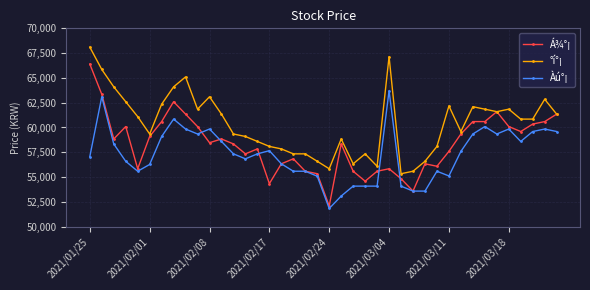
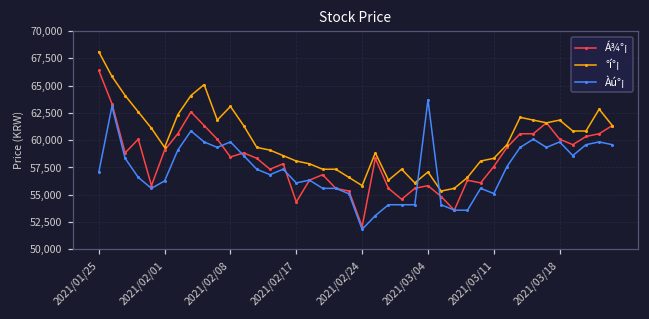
  {
    "Á¾°¡": {
      "2021/01/25": "66,000",
      "2021/02/08": "58,000",
      "2021/02/17": "54,000",
      "2021/03/04": "56,000",
      "2021/03/11": "58,000"
    },
    "°í°¡": {
      "2021/01/25": "68,000",
      "2021/02/08": "63,000",
      "2021/02/17": "58,000",
      "2021/02/24": "56,000",
-     "2021/03/04": "67,000",
-     "2021/03/11": "62,000",
+     "2021/03/04": "57,000",
+     "2021/03/11": "58,000",
      "2021/03/18": "62,000"
    },
    "Àú°¡": {
      "2021/01/25": "57,000",
      "2021/02/01": "56,000",
      "2021/02/08": "60,000",
-     "2021/02/17": "58,000",
+     "2021/02/17": "56,000",
      "2021/03/04": "64,000",
      "2021/03/11": "55,000"
    }
  }
